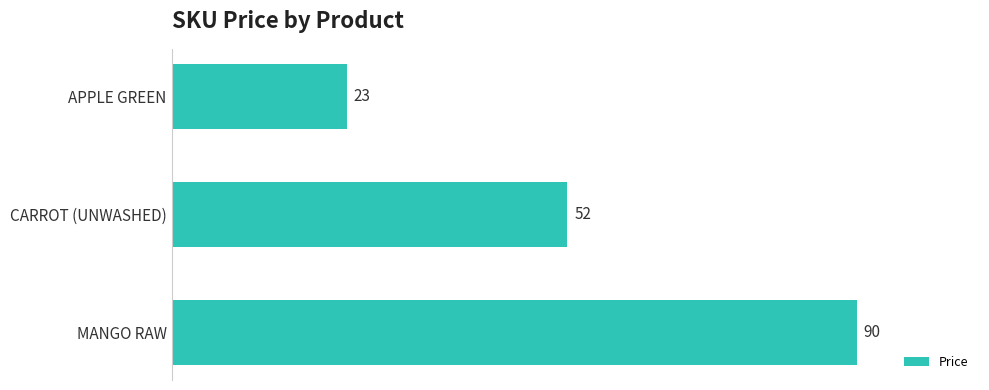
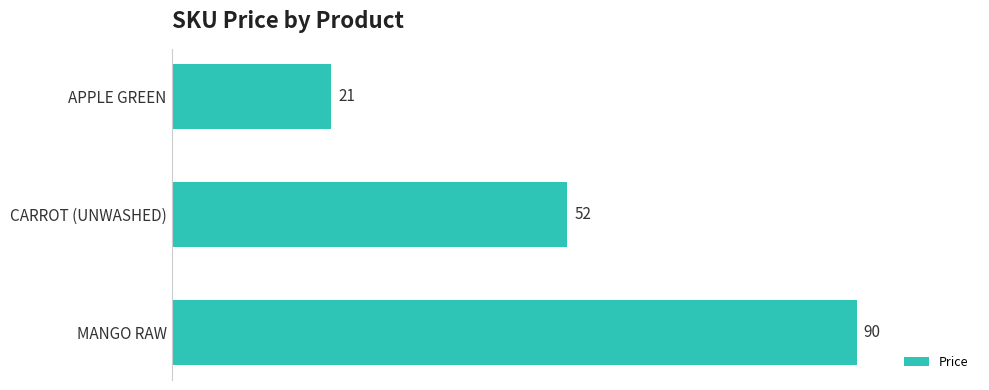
  {
-   "APPLE GREEN": 23,
+   "APPLE GREEN": 21,
    "CARROT (UNWASHED)": 52,
    "MANGO RAW": 90
  }
